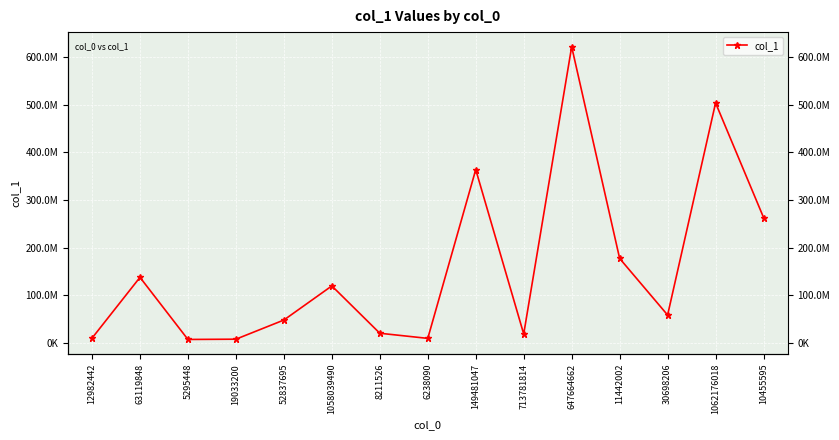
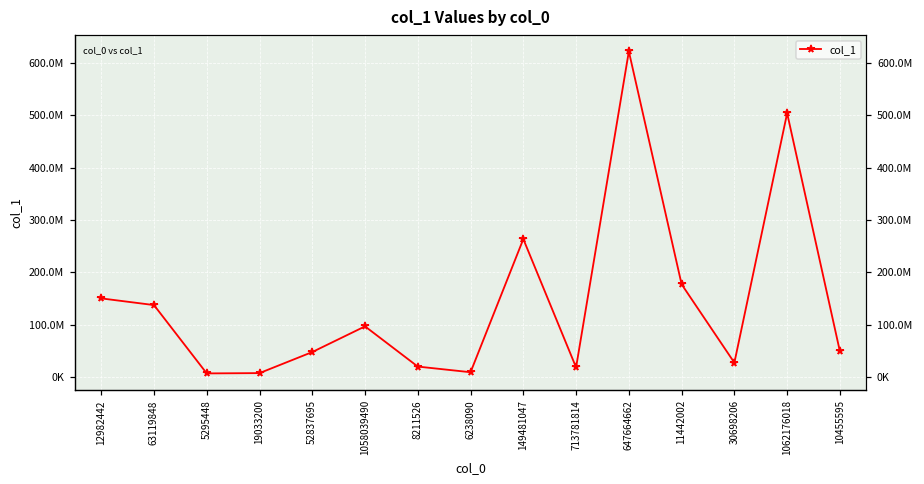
  {
-   "12982442": 10000000,
+   "12982442": 150000000,
    "63119848": 140000000,
    "5295448": 10000000,
    "19033200": 10000000,
    "52837695": 50000000,
-   "1058039490": 120000000,
+   "1058039490": 100000000,
    "8211526": 20000000,
    "6238090": 10000000,
-   "149481047": 360000000,
+   "149481047": 260000000,
    "713781814": 20000000,
    "647664662": 620000000,
    "11442002": 180000000,
-   "30698206": 60000000,
+   "30698206": 30000000,
    "1062176018": 500000000,
-   "10455595": 260000000
+   "10455595": 50000000
  }
